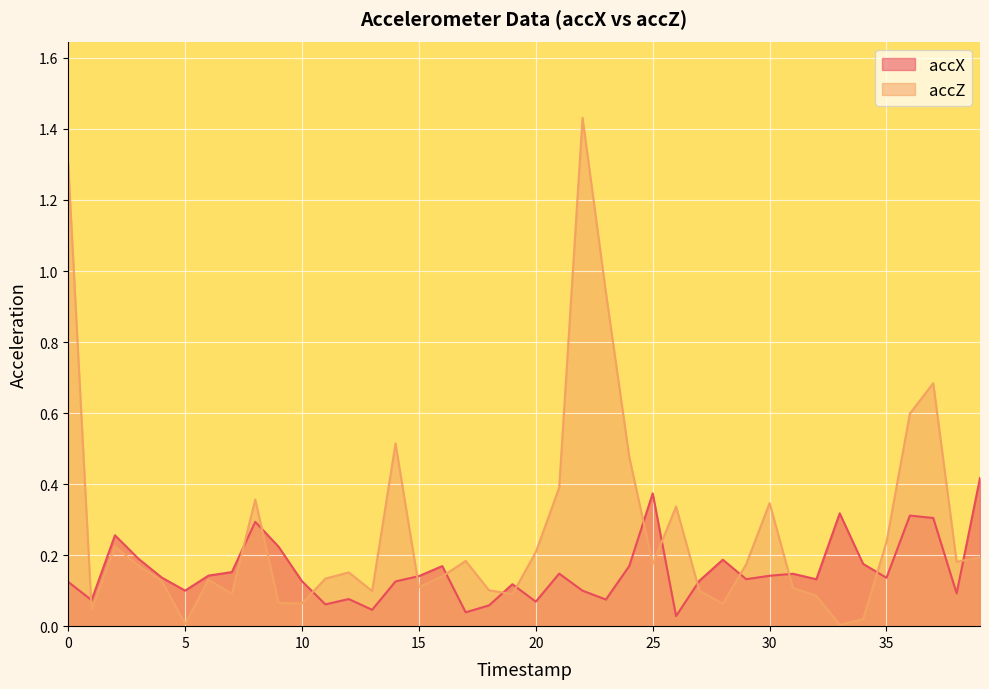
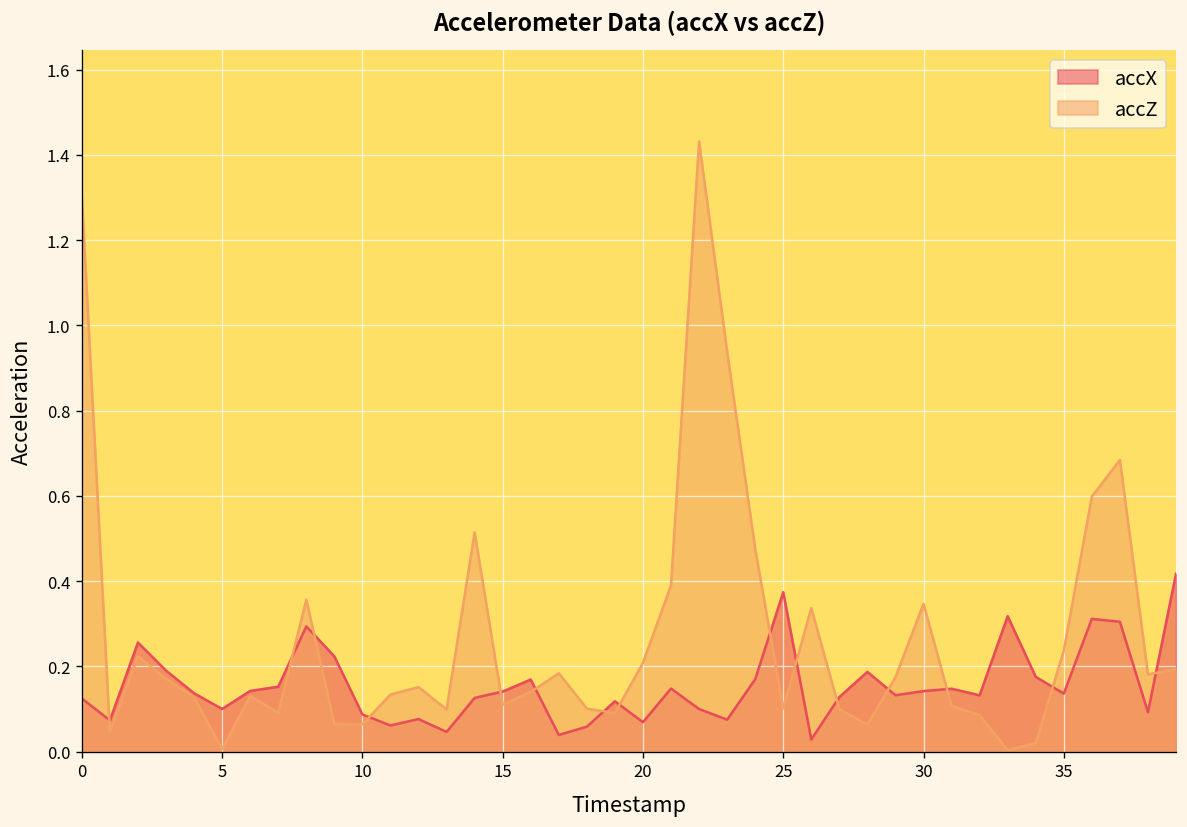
  {
    "accX": {
      "0": 0.12,
      "5": 0.10,
-     "10": 0.13,
+     "10": 0.09,
      "15": 0.14,
      "20": 0.07,
      "25": 0.37,
      "30": 0.14,
      "35": 0.14
    },
    "accZ": {
      "0": 1.30,
      "5": 0.01,
      "10": 0.06,
      "15": 0.11,
      "20": 0.21,
-     "25": 0.17,
+     "25": 0.10,
      "30": 0.35,
      "35": 0.24
    }
  }
